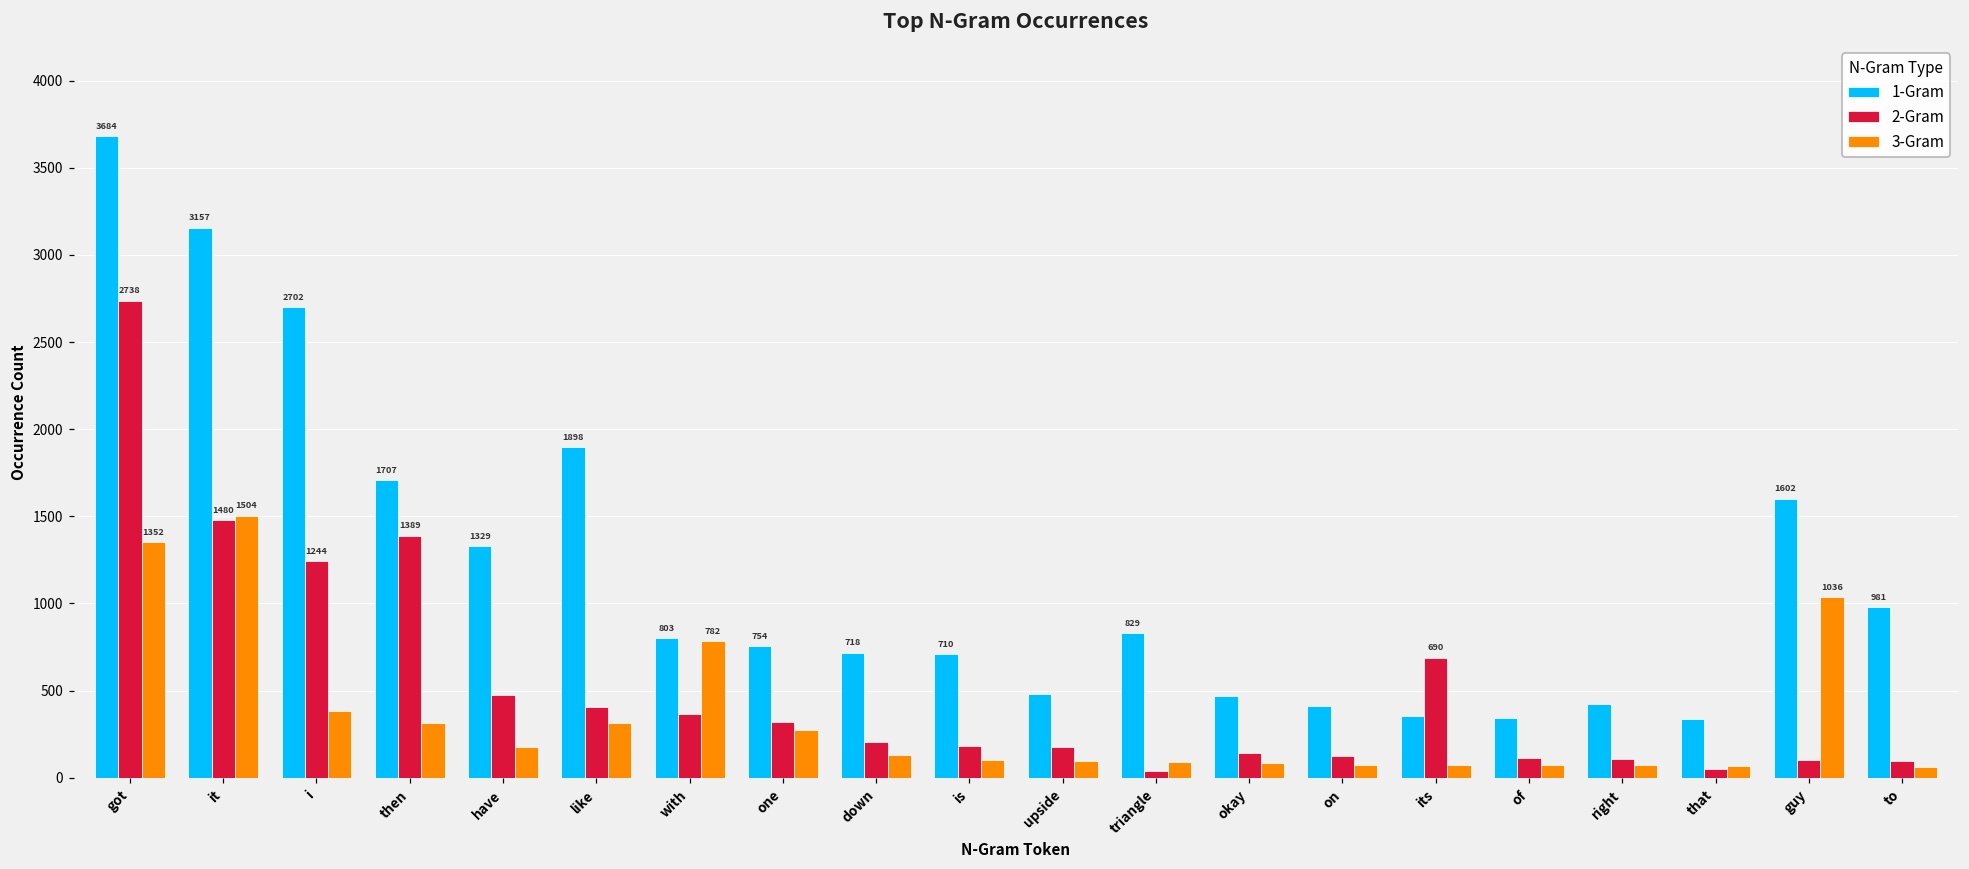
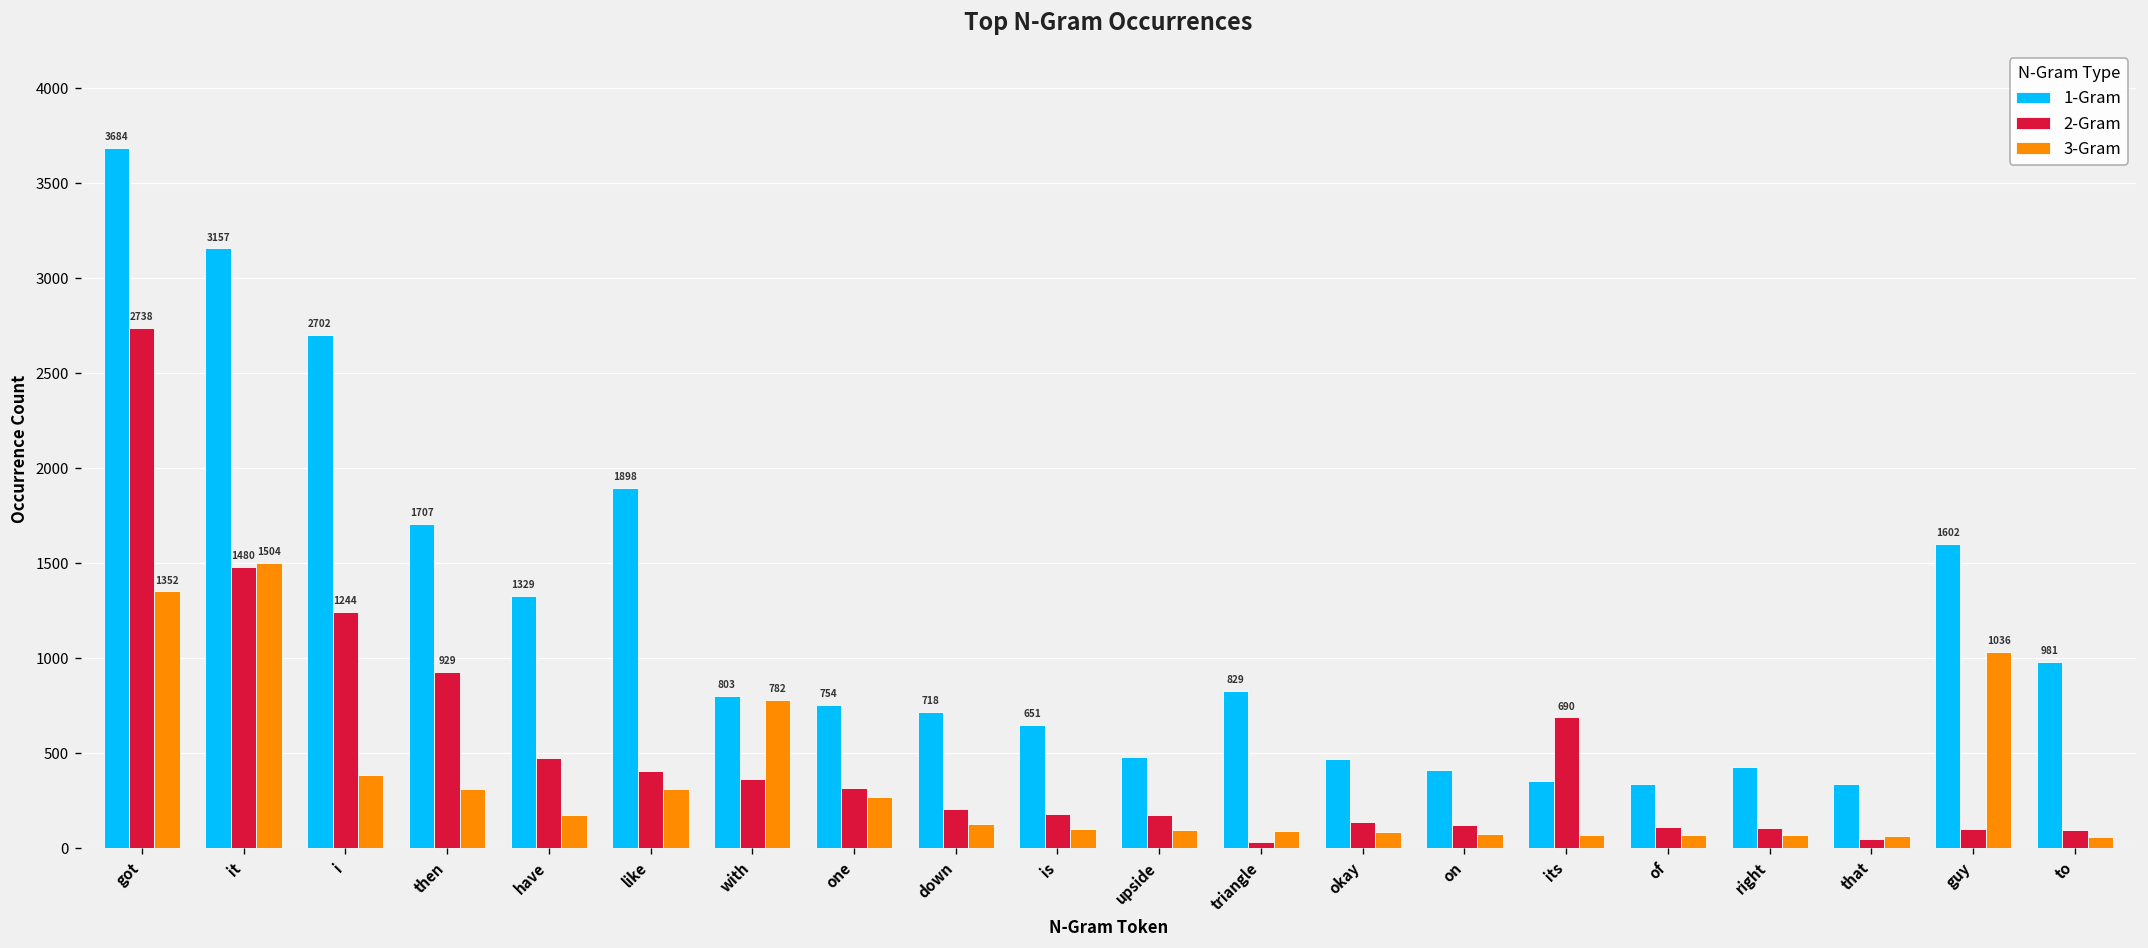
  {
    "1-Gram": {
      "got": 3684,
      "it": 3157,
      "i": 2702,
      "then": 1707,
      "have": 1329,
      "like": 1898,
      "with": 803,
      "one": 754,
      "down": 718,
-     "is": 710,
+     "is": 651,
      "triangle": 829,
      "guy": 1602,
      "to": 981
    },
    "2-Gram": {
      "got": 2738,
      "it": 1480,
      "i": 1244,
-     "then": 1389,
+     "then": 929,
      "its": 690
    },
    "3-Gram": {
      "got": 1352,
      "it": 1504,
      "with": 782,
      "guy": 1036
    }
  }
